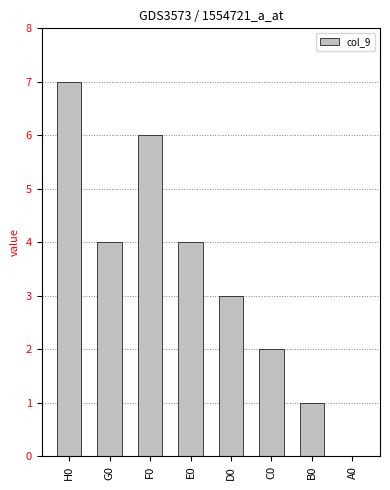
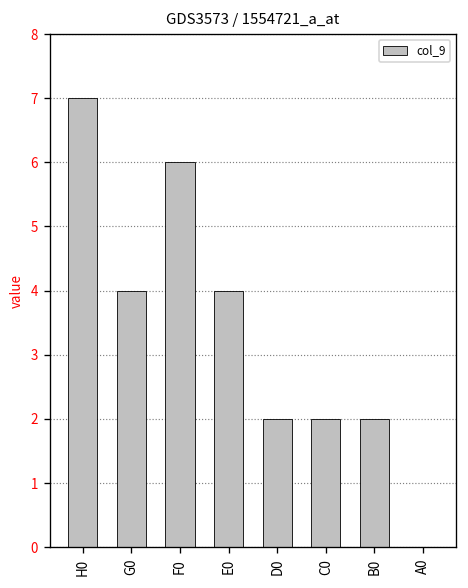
  {
    "H0": 7,
    "G0": 4,
    "F0": 6,
    "E0": 4,
-   "D0": 3,
+   "D0": 2,
    "C0": 2,
-   "B0": 1,
+   "B0": 2,
    "A0": 0
  }
